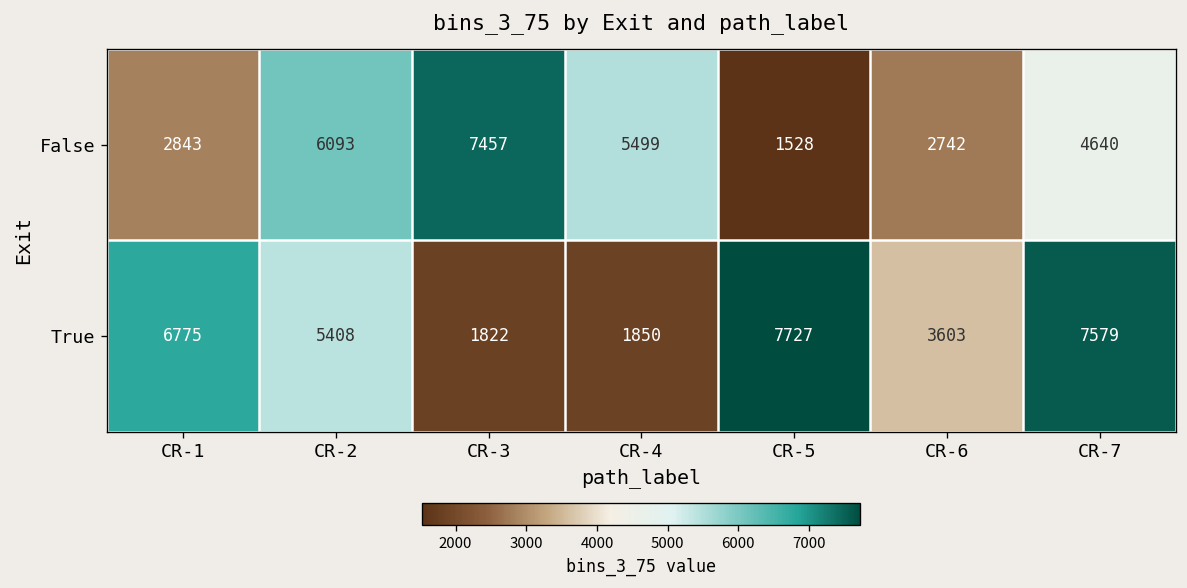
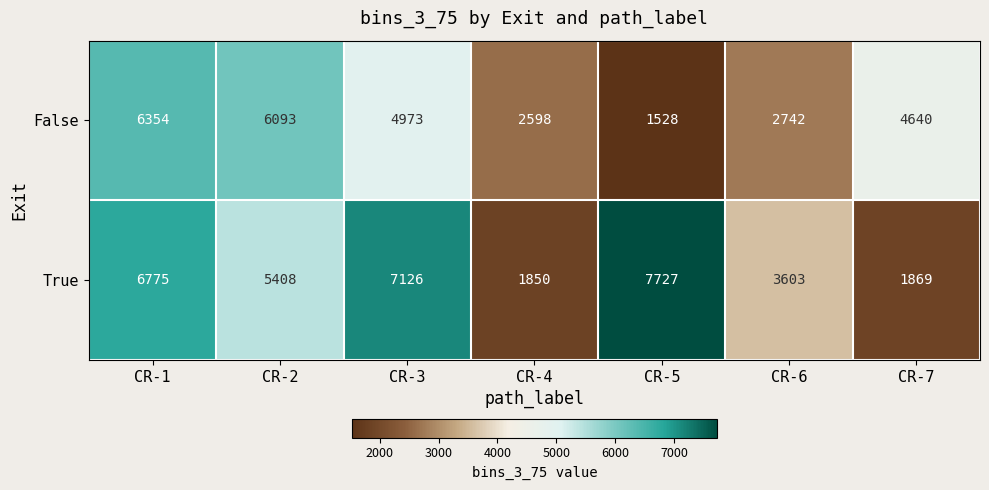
  {
    "False": {
-     "CR-1": 2843,
+     "CR-1": 6354,
      "CR-2": 6093,
-     "CR-3": 7457,
-     "CR-4": 5499,
+     "CR-3": 4973,
+     "CR-4": 2598,
      "CR-5": 1528,
      "CR-6": 2742,
      "CR-7": 4640
    },
    "True": {
      "CR-1": 6775,
      "CR-2": 5408,
-     "CR-3": 1822,
+     "CR-3": 7126,
      "CR-4": 1850,
      "CR-5": 7727,
      "CR-6": 3603,
-     "CR-7": 7579
+     "CR-7": 1869
    }
  }
